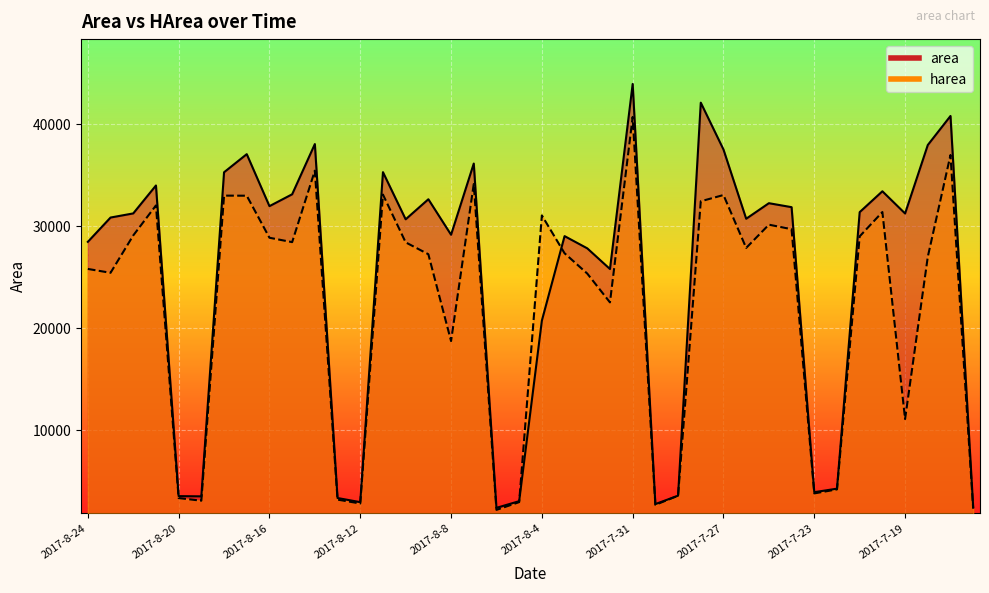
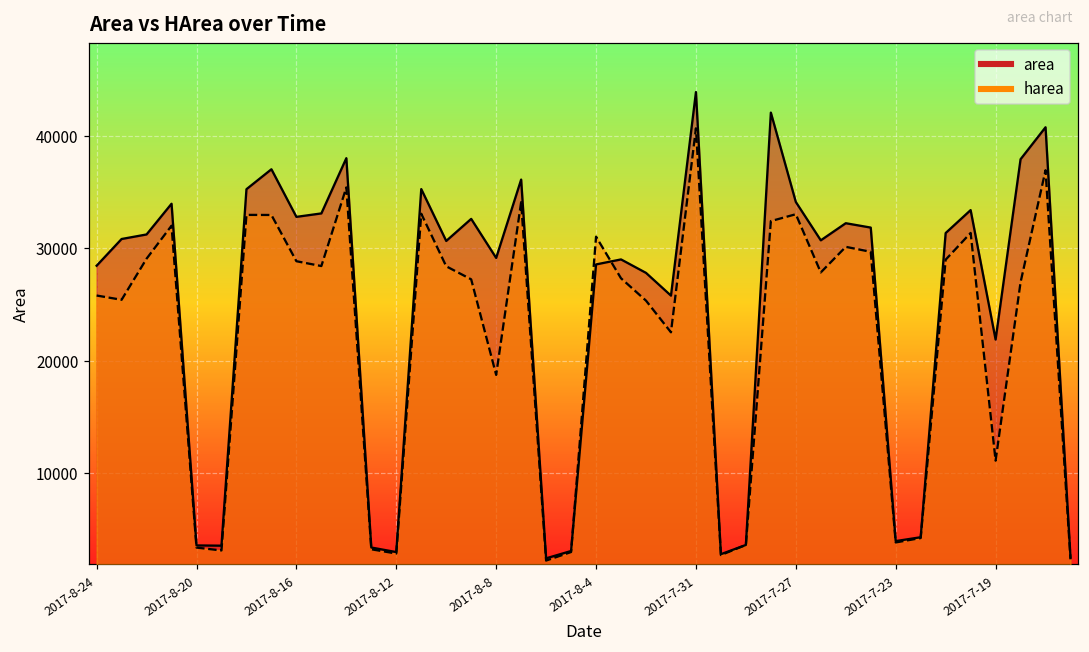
  {
    "area": {
      "2017-8-24": 28500,
-     "2017-8-16": 32000,
+     "2017-8-16": 32800,
      "2017-8-8": 29200,
-     "2017-8-4": 20700,
+     "2017-8-4": 28600,
      "2017-7-31": 43900,
-     "2017-7-27": 37500,
-     "2017-7-19": 31200
+     "2017-7-27": 34100,
+     "2017-7-19": 21900
    },
    "harea": {
      "2017-8-24": 25800,
      "2017-8-16": 28900,
      "2017-8-8": 18700,
      "2017-8-4": 31100,
      "2017-7-31": 40700,
      "2017-7-27": 33000,
      "2017-7-19": 11100
    }
  }
